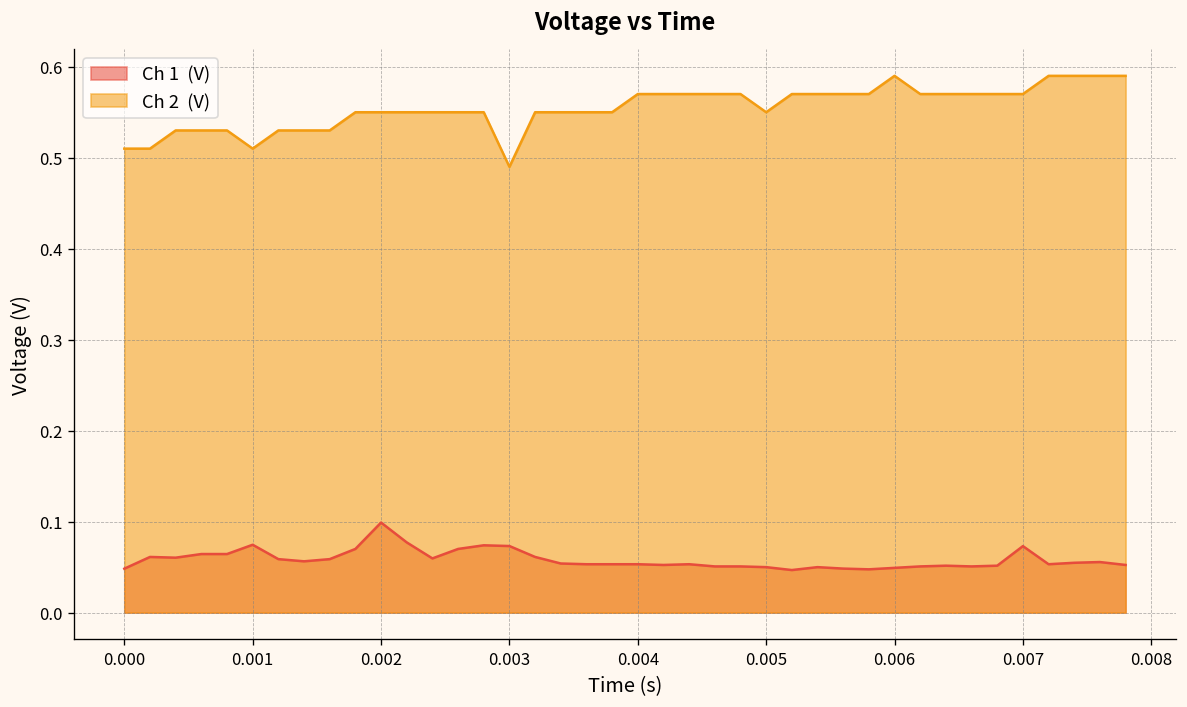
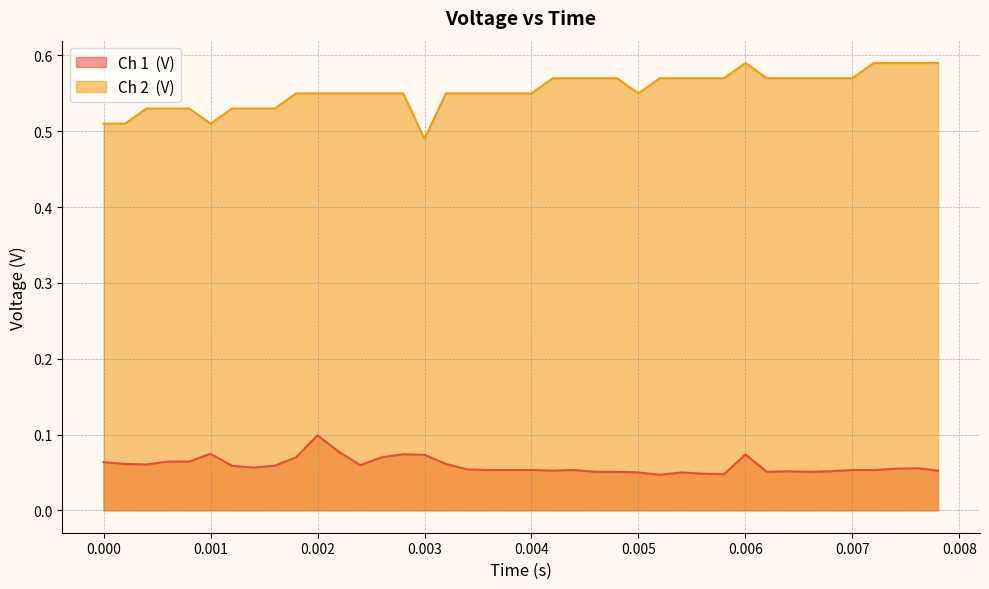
  {
    "Ch 1 (V)": {
-     "0.000": 0.05,
+     "0.000": 0.06,
      "0.001": 0.07,
      "0.002": 0.10,
      "0.003": 0.07,
      "0.004": 0.05,
      "0.005": 0.05,
-     "0.006": 0.05,
-     "0.007": 0.07
+     "0.006": 0.07,
+     "0.007": 0.05
    },
    "Ch 2 (V)": {
      "0.000": 0.51,
      "0.001": 0.51,
      "0.002": 0.55,
      "0.003": 0.49,
-     "0.004": 0.57,
+     "0.004": 0.55,
      "0.005": 0.55,
      "0.006": 0.59,
      "0.007": 0.57
    }
  }
